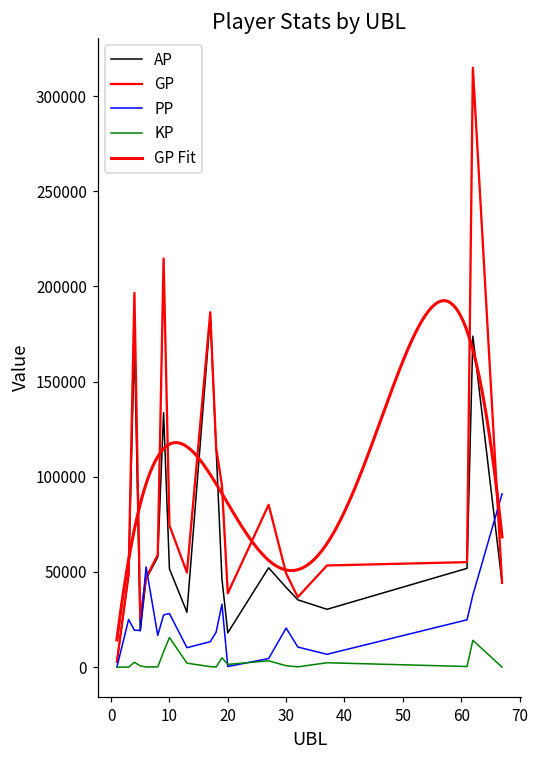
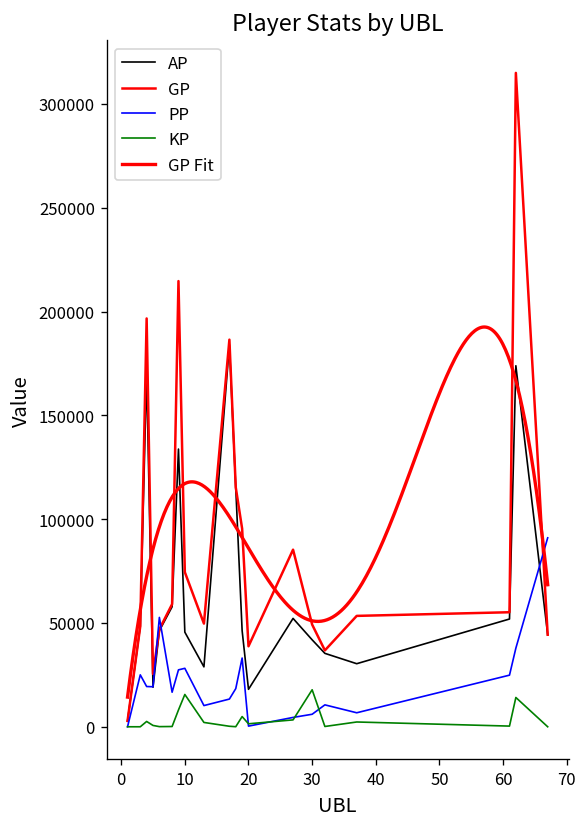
  {
    "AP": {
-     "10": 52000,
+     "10": 46000,
      "20": 18000,
      "30": 42000
    },
    "PP": {
      "10": 28000,
-     "30": 21000
+     "30": 6000
    },
    "KP": {
      "10": 16000,
-     "30": 1000
+     "30": 18000
    }
  }
